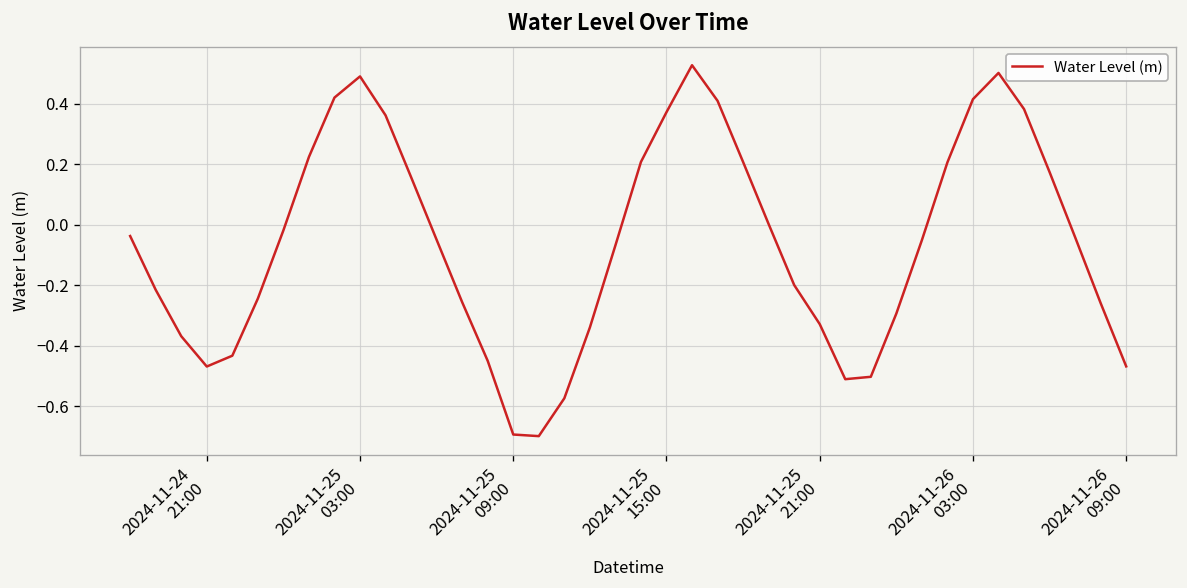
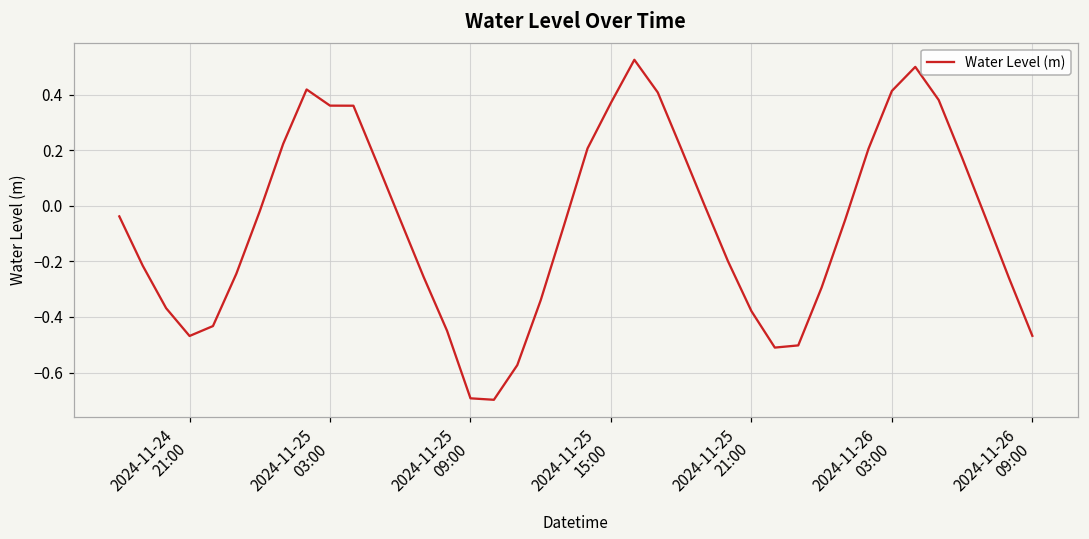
  {
    "2024-11-24 21:00": -0.47,
-   "2024-11-25 03:00": 0.49,
+   "2024-11-25 03:00": 0.36,
    "2024-11-25 09:00": -0.69,
    "2024-11-25 15:00": 0.37,
-   "2024-11-25 21:00": -0.33,
+   "2024-11-25 21:00": -0.38,
    "2024-11-26 03:00": 0.41,
    "2024-11-26 09:00": -0.47
  }
